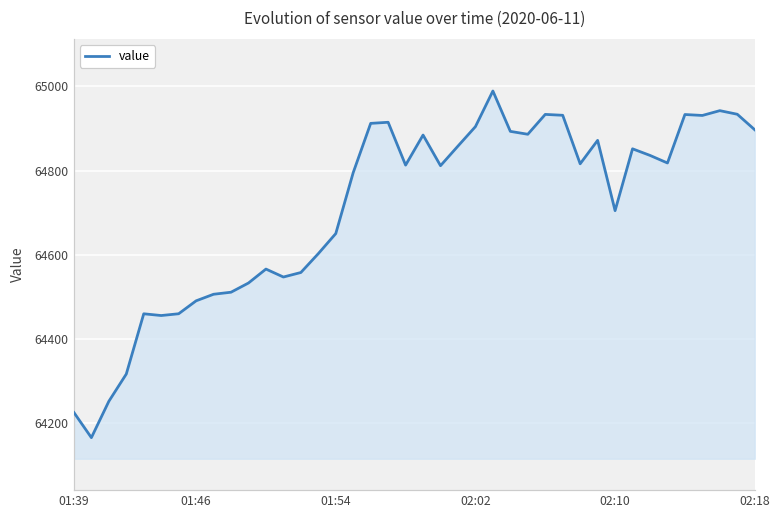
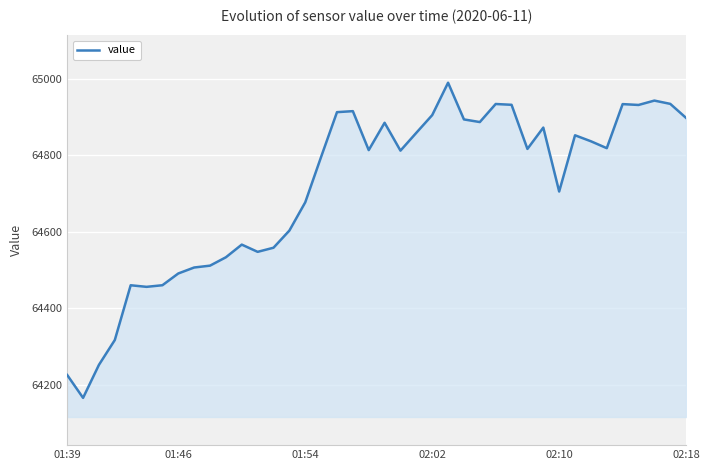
  {
    "01:39": 64230,
    "01:46": 64490,
-   "01:54": 64650,
+   "01:54": 64680,
    "02:02": 64900,
    "02:10": 64700,
    "02:18": 64900
  }
